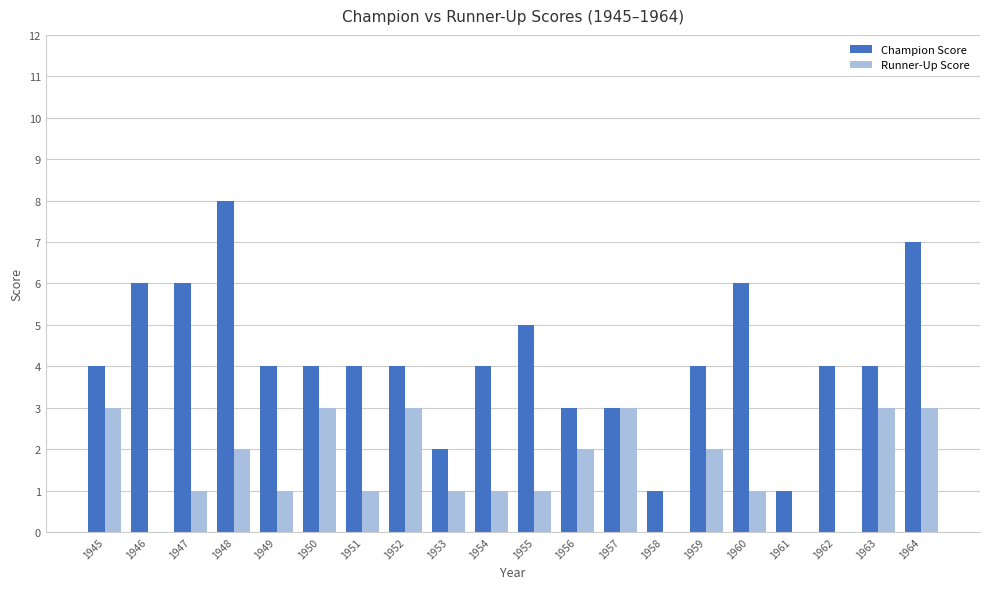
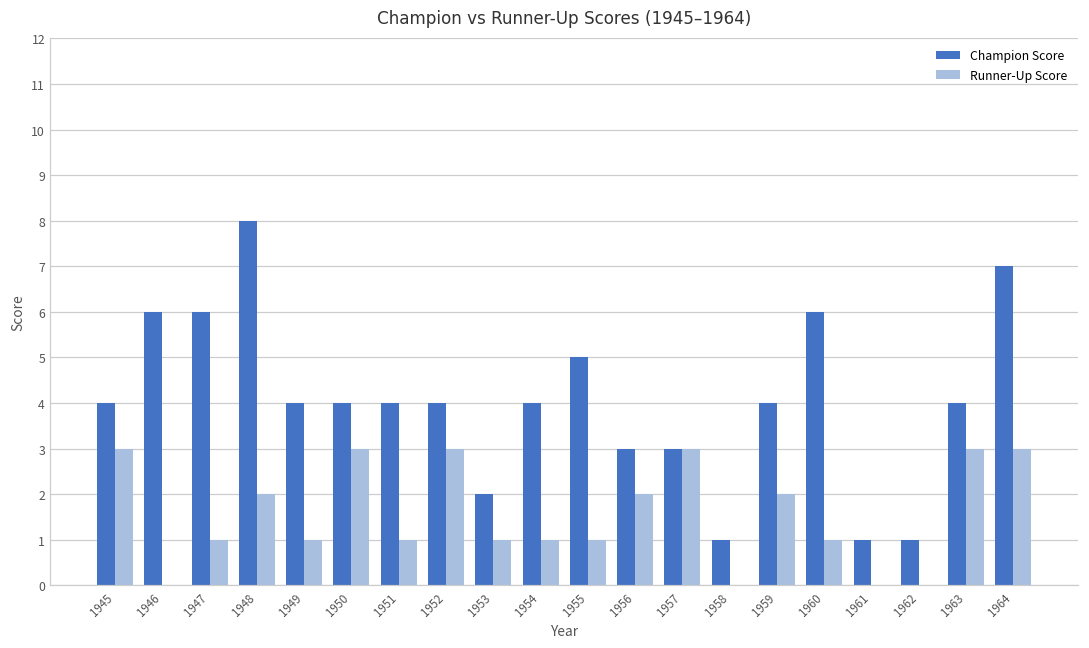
  {
    "Champion Score": {
      "1945": 4,
      "1946": 6,
      "1947": 6,
      "1948": 8,
      "1949": 4,
      "1950": 4,
      "1951": 4,
      "1952": 4,
      "1953": 2,
      "1954": 4,
      "1955": 5,
      "1956": 3,
      "1957": 3,
      "1958": 1,
      "1959": 4,
      "1960": 6,
      "1961": 1,
-     "1962": 4,
+     "1962": 1,
      "1963": 4,
      "1964": 7
    },
    "Runner-Up Score": {
      "1945": 3,
      "1946": 0,
      "1947": 1,
      "1948": 2,
      "1949": 1,
      "1950": 3,
      "1951": 1,
      "1952": 3,
      "1953": 1,
      "1954": 1,
      "1955": 1,
      "1956": 2,
      "1957": 3,
      "1958": 0,
      "1959": 2,
      "1960": 1,
      "1961": 0,
      "1962": 0,
      "1963": 3,
      "1964": 3
    }
  }
